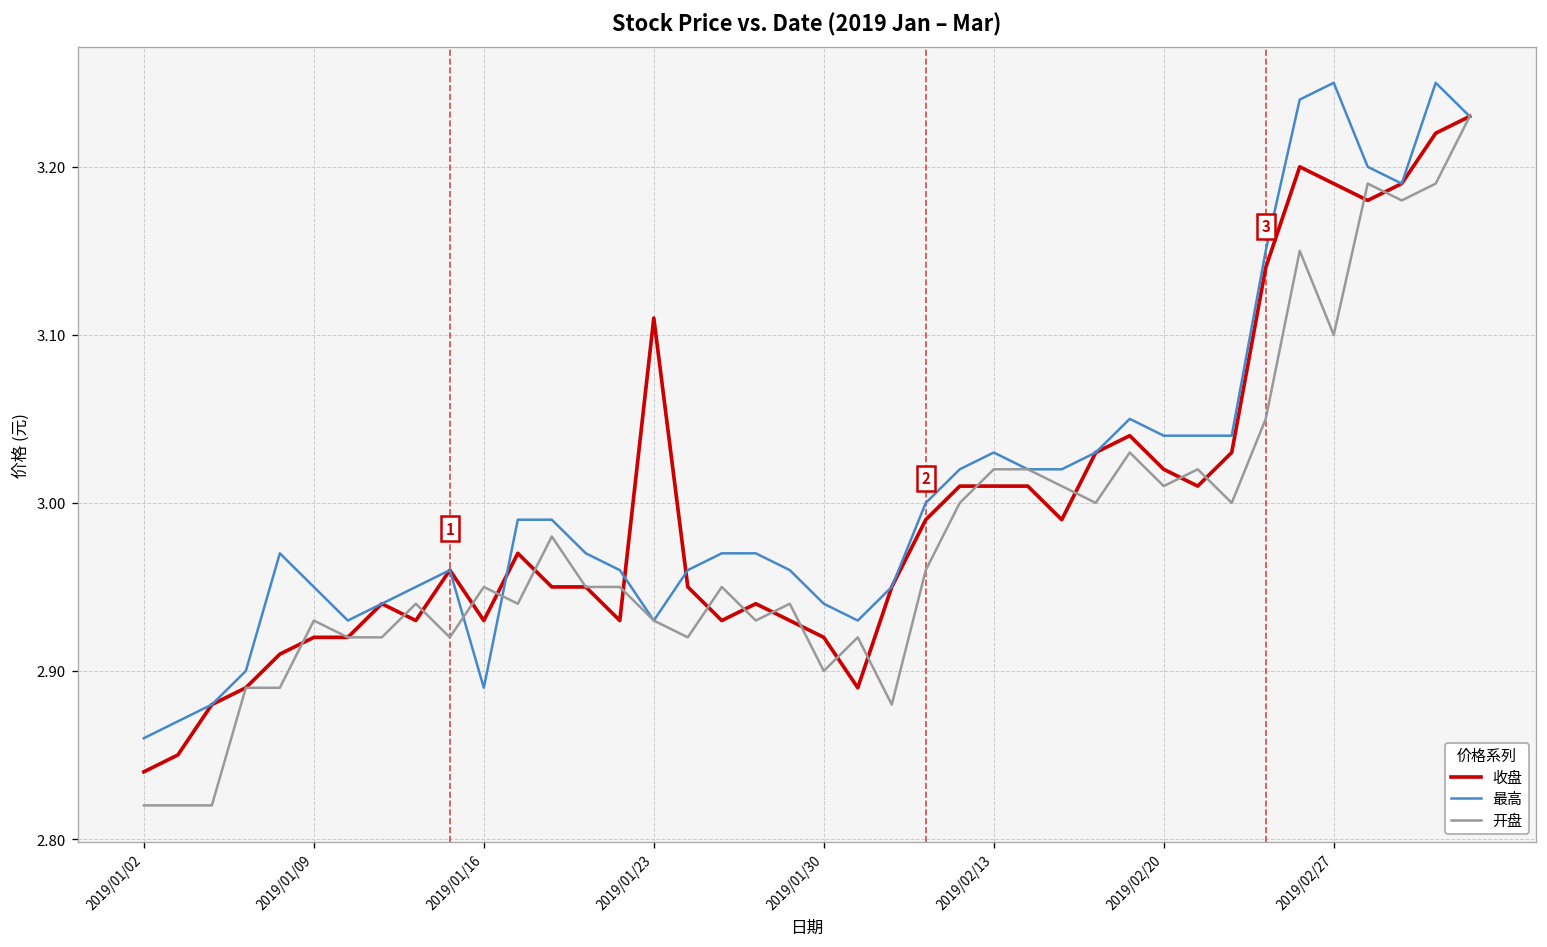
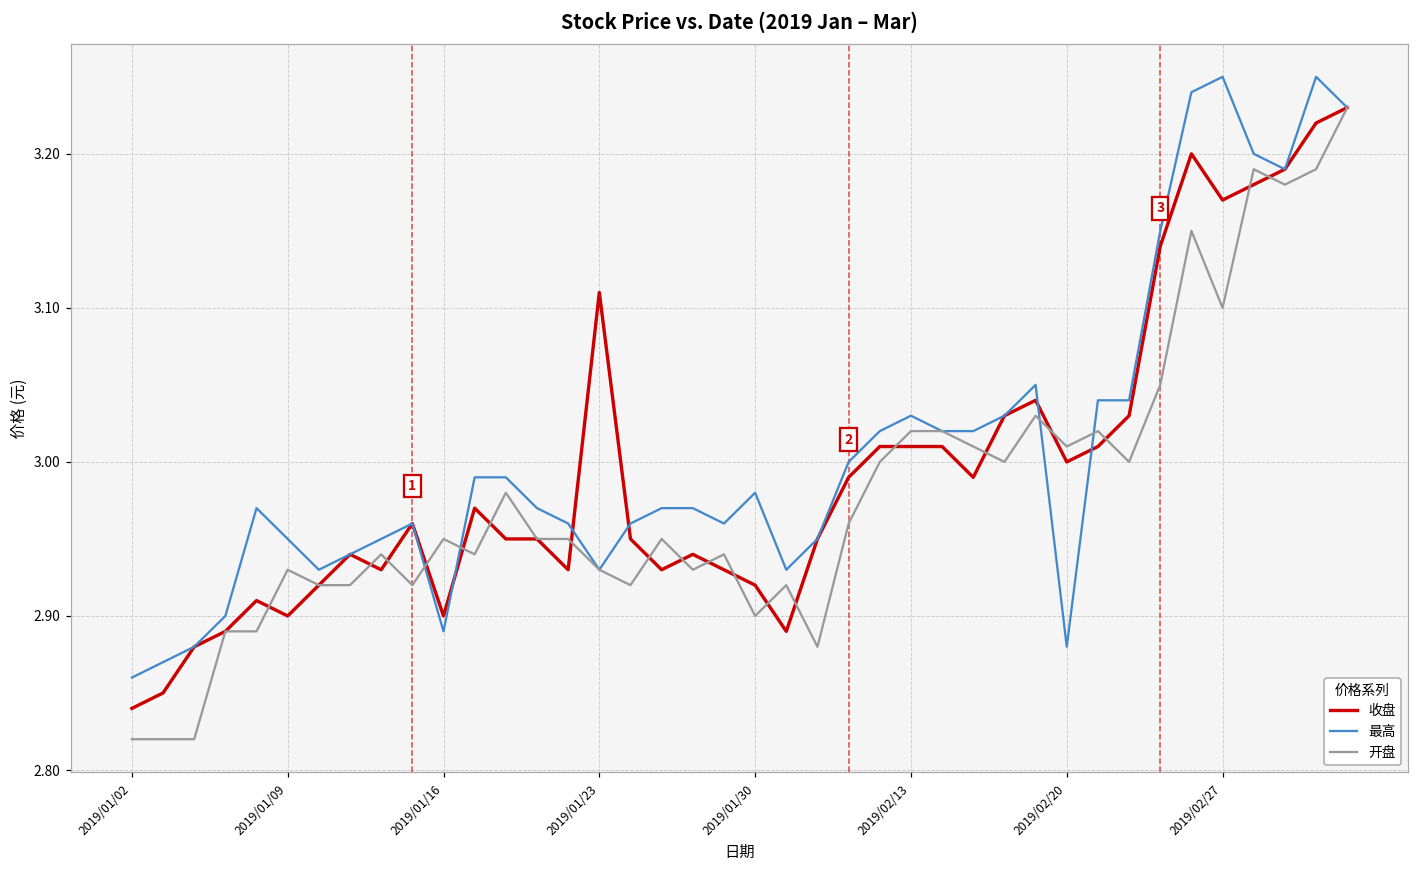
  {
    "收盘": {
      "2019/01/02": 2.84,
-     "2019/01/09": 2.92,
-     "2019/01/16": 2.93,
+     "2019/01/09": 2.90,
+     "2019/01/16": 2.90,
      "2019/01/23": 3.11,
      "2019/01/30": 2.92,
      "2019/02/13": 3.01,
-     "2019/02/20": 3.02,
-     "2019/02/27": 3.19
+     "2019/02/20": 3.00,
+     "2019/02/27": 3.17
    },
    "最高": {
      "2019/01/02": 2.86,
      "2019/01/09": 2.95,
      "2019/01/16": 2.89,
-     "2019/01/30": 2.94,
+     "2019/01/30": 2.98,
      "2019/02/13": 3.03,
-     "2019/02/20": 3.04,
+     "2019/02/20": 2.88,
      "2019/02/27": 3.25
    },
    "开盘": {
      "2019/01/02": 2.82,
      "2019/01/09": 2.93,
      "2019/01/16": 2.95,
      "2019/01/30": 2.90,
      "2019/02/13": 3.02,
      "2019/02/20": 3.01,
      "2019/02/27": 3.10
    }
  }
